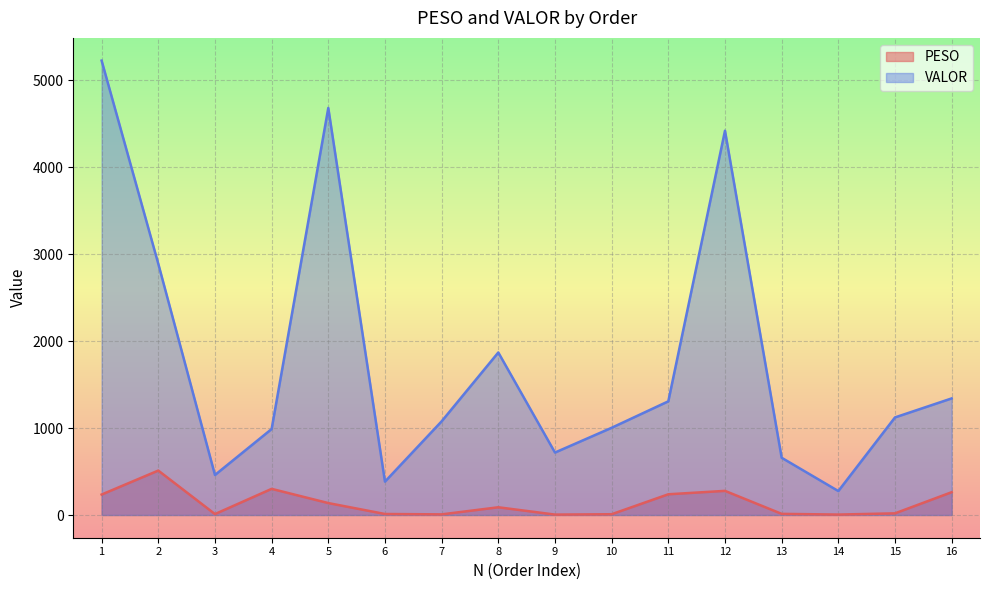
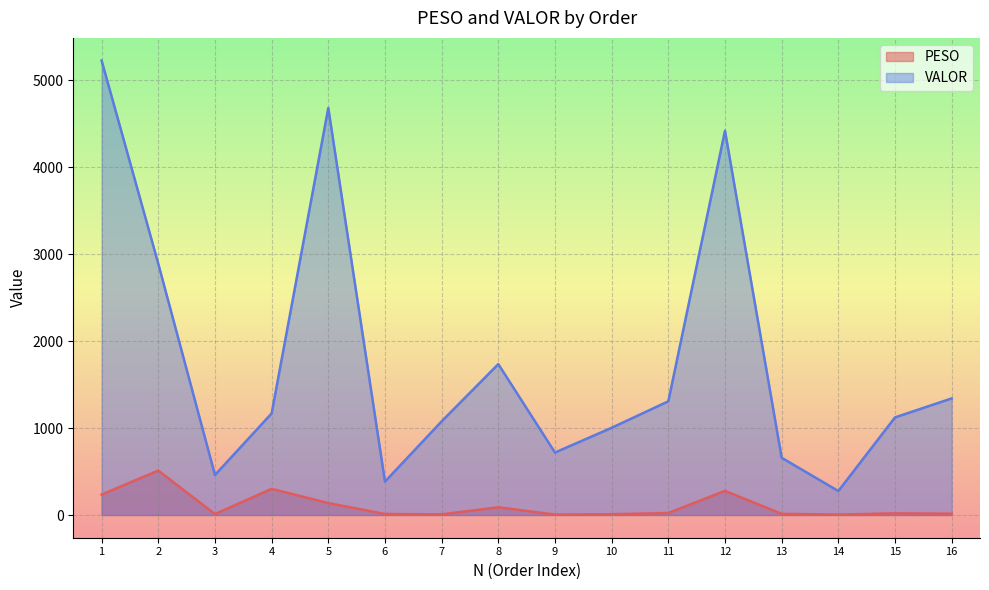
  {
    "PESO": {
      "1": 200,
      "2": 500,
      "3": 0,
      "4": 300,
      "5": 100,
      "6": 0,
      "7": 0,
      "8": 100,
      "9": 0,
      "10": 0,
-     "11": 200,
+     "11": 0,
      "12": 300,
      "13": 0,
      "14": 0,
      "15": 0,
-     "16": 300
+     "16": 0
    },
    "VALOR": {
      "1": 5200,
      "2": 2900,
      "3": 500,
-     "4": 1000,
+     "4": 1200,
      "5": 4700,
      "6": 400,
      "7": 1100,
-     "8": 1900,
+     "8": 1700,
      "9": 700,
      "10": 1000,
      "11": 1300,
      "12": 4400,
      "13": 700,
      "14": 300,
      "15": 1100,
      "16": 1300
    }
  }
